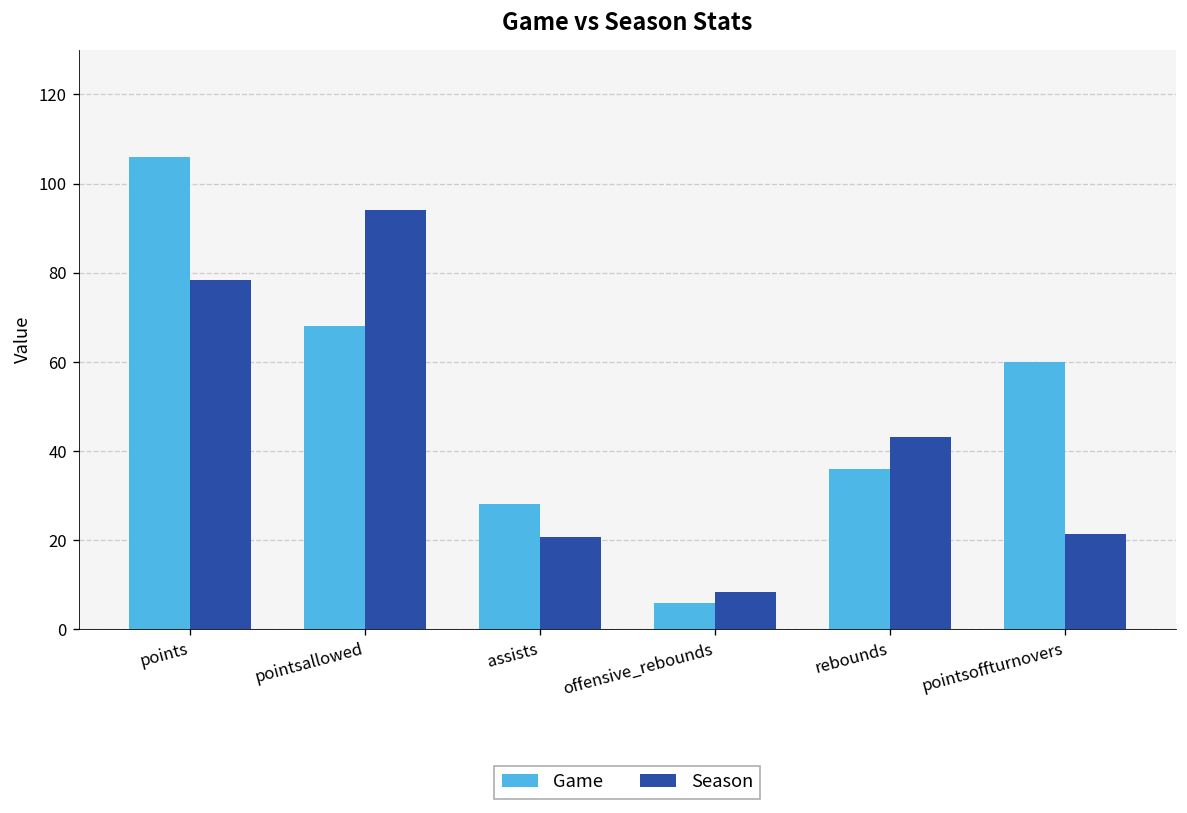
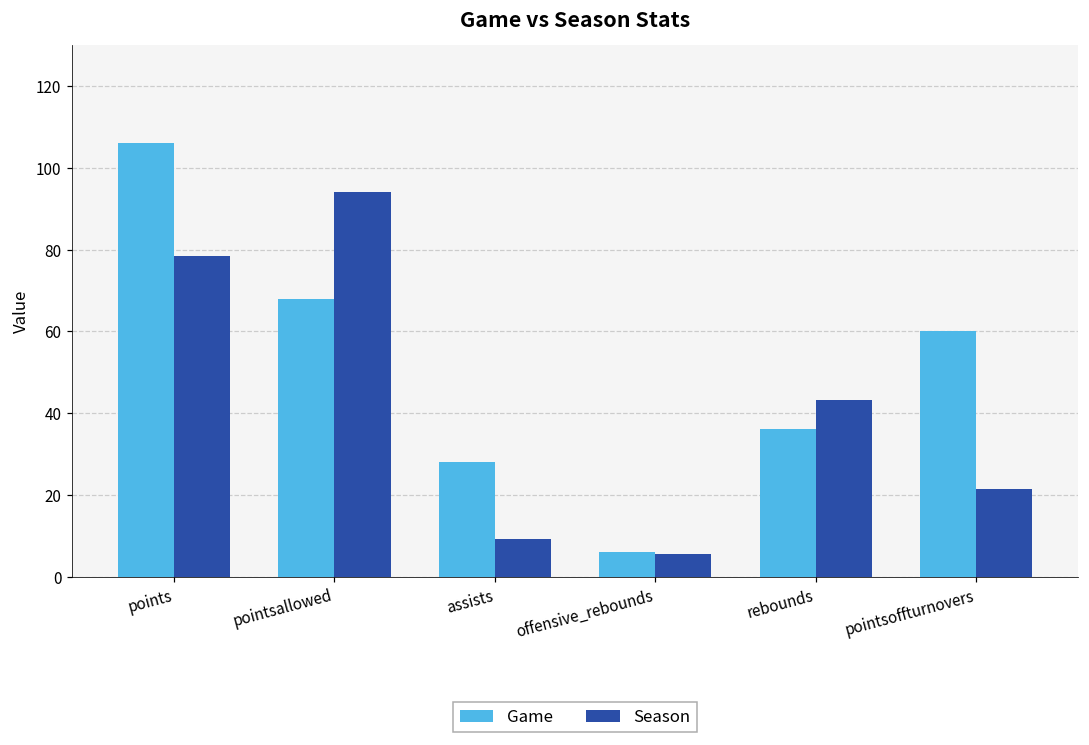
  {
    "Game": {
      "points": 106,
      "pointsallowed": 68,
      "assists": 28,
      "offensive_rebounds": 6,
      "rebounds": 36,
      "pointsoffturnovers": 60
    },
    "Season": {
      "points": 78,
      "pointsallowed": 94,
-     "assists": 21,
-     "offensive_rebounds": 8,
+     "assists": 9,
+     "offensive_rebounds": 6,
      "rebounds": 43,
      "pointsoffturnovers": 21
    }
  }
